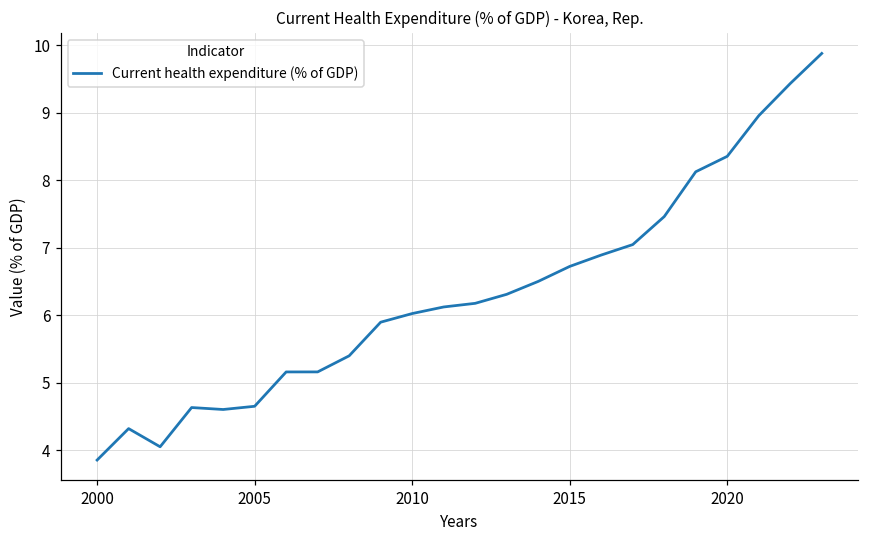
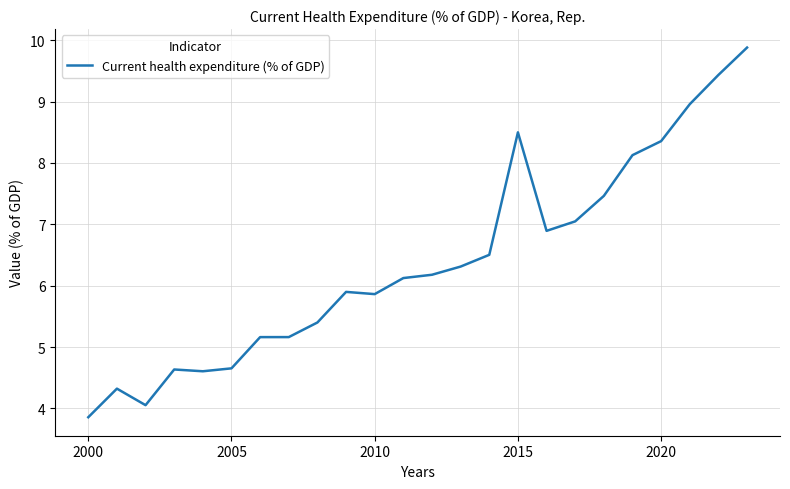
  {
    "2000": 3.9,
    "2005": 4.7,
-   "2010": 6.0,
-   "2015": 6.7,
+   "2010": 5.9,
+   "2015": 8.5,
    "2020": 8.4
  }
